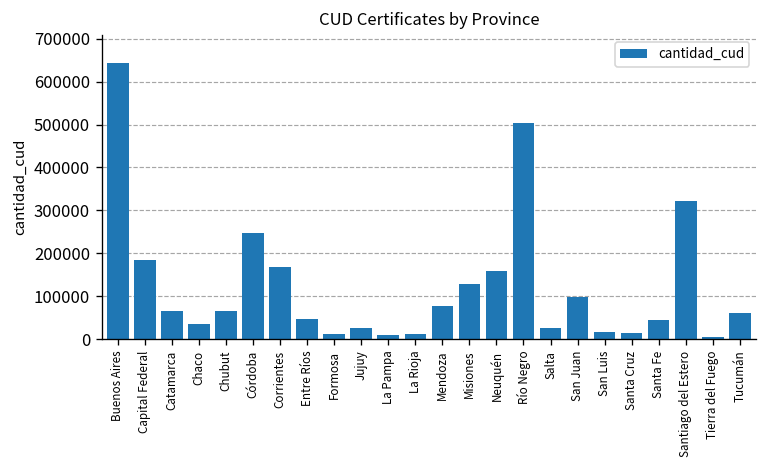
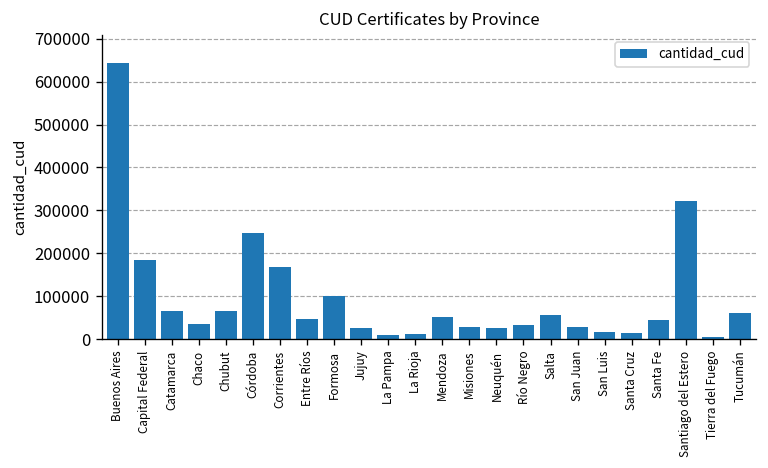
  {
    "Buenos Aires": 640000,
    "Capital Federal": 180000,
    "Catamarca": 70000,
    "Chaco": 40000,
    "Chubut": 60000,
    "Córdoba": 250000,
    "Corrientes": 170000,
    "Entre Ríos": 50000,
-   "Formosa": 10000,
+   "Formosa": 100000,
    "Jujuy": 30000,
    "La Pampa": 10000,
    "La Rioja": 10000,
-   "Mendoza": 80000,
-   "Misiones": 130000,
-   "Neuquén": 160000,
-   "Río Negro": 500000,
-   "Salta": 20000,
-   "San Juan": 100000,
+   "Mendoza": 50000,
+   "Misiones": 30000,
+   "Neuquén": 30000,
+   "Río Negro": 30000,
+   "Salta": 50000,
+   "San Juan": 30000,
    "San Luis": 20000,
    "Santa Cruz": 10000,
    "Santa Fe": 50000,
    "Santiago del Estero": 320000,
    "Tucumán": 60000
  }
